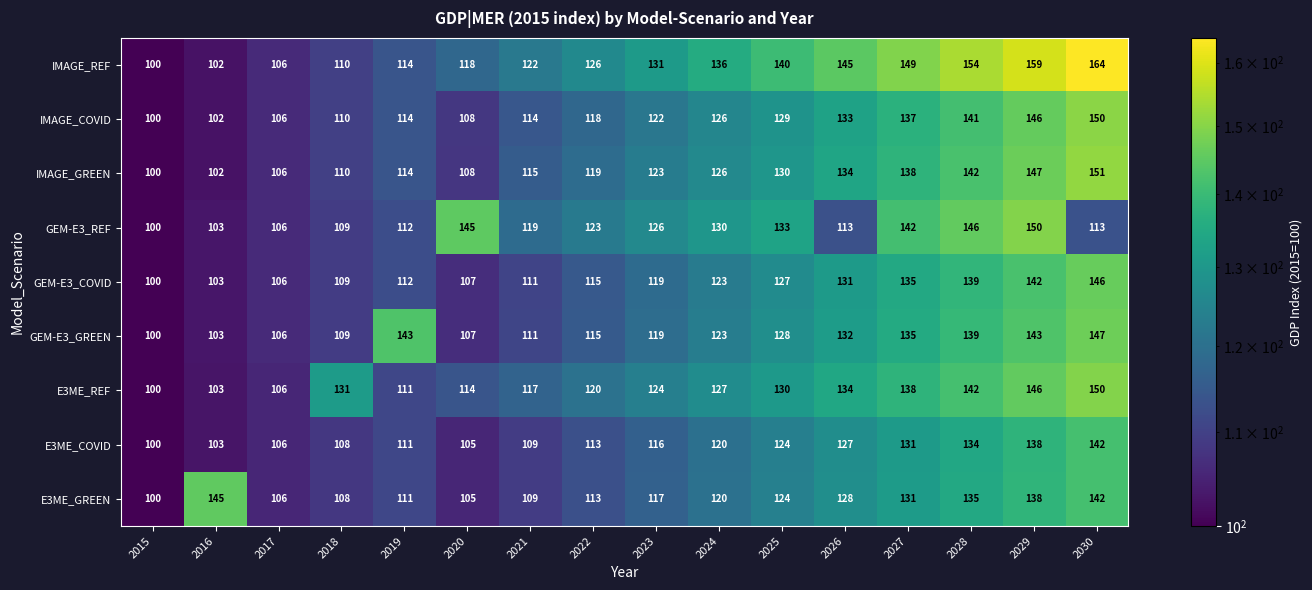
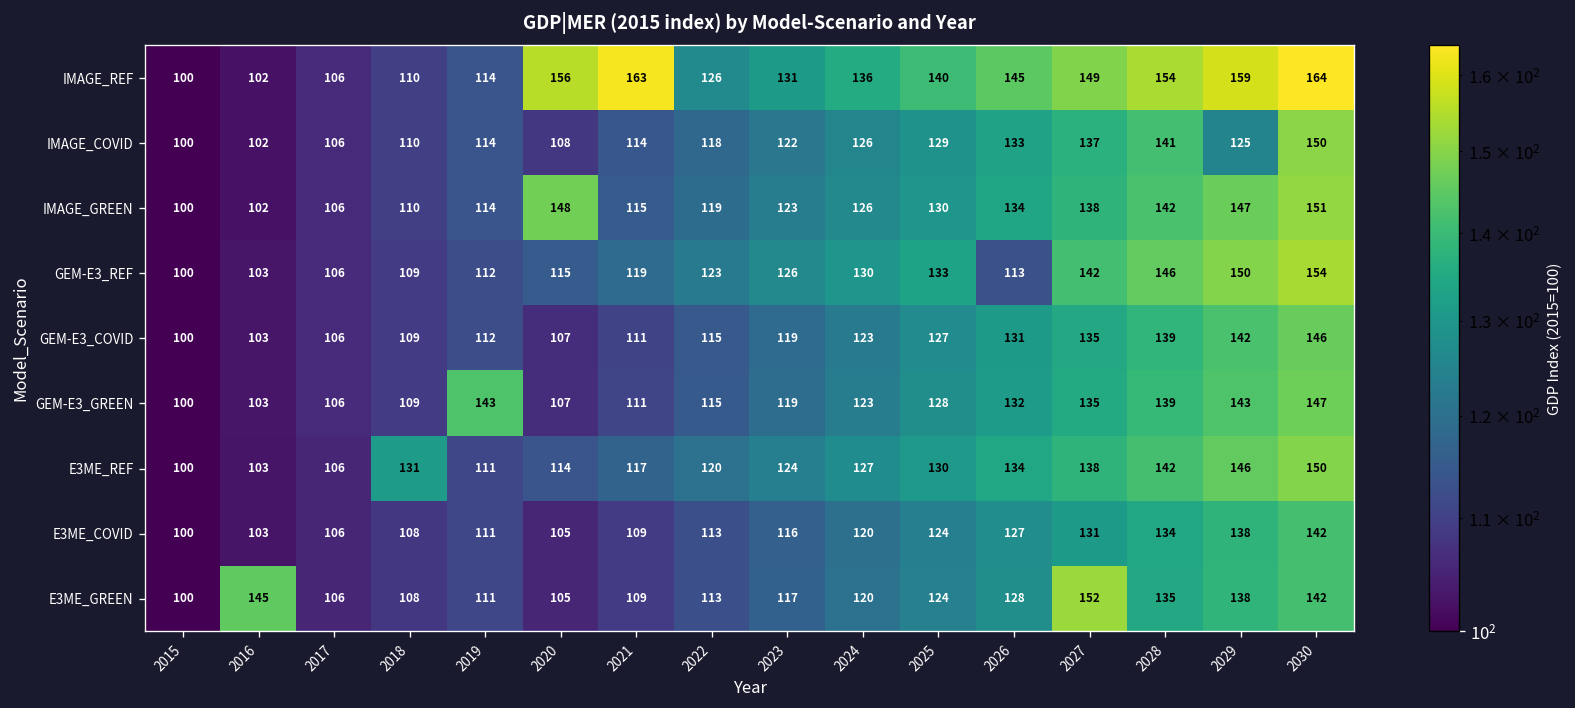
  {
    "IMAGE_REF": {
      "2015": 100,
      "2016": 102,
      "2017": 106,
      "2018": 110,
      "2019": 114,
-     "2020": 118,
-     "2021": 122,
+     "2020": 156,
+     "2021": 163,
      "2022": 126,
      "2023": 131,
      "2024": 136,
      "2025": 140,
      "2026": 145,
      "2027": 149,
      "2028": 154,
      "2029": 159,
      "2030": 164
    },
    "IMAGE_COVID": {
      "2015": 100,
      "2016": 102,
      "2017": 106,
      "2018": 110,
      "2019": 114,
      "2020": 108,
      "2021": 114,
      "2022": 118,
      "2023": 122,
      "2024": 126,
      "2025": 129,
      "2026": 133,
      "2027": 137,
      "2028": 141,
-     "2029": 146,
+     "2029": 125,
      "2030": 150
    },
    "IMAGE_GREEN": {
      "2015": 100,
      "2016": 102,
      "2017": 106,
      "2018": 110,
      "2019": 114,
-     "2020": 108,
+     "2020": 148,
      "2021": 115,
      "2022": 119,
      "2023": 123,
      "2024": 126,
      "2025": 130,
      "2026": 134,
      "2027": 138,
      "2028": 142,
      "2029": 147,
      "2030": 151
    },
    "GEM-E3_REF": {
      "2015": 100,
      "2016": 103,
      "2017": 106,
      "2018": 109,
      "2019": 112,
-     "2020": 145,
+     "2020": 115,
      "2021": 119,
      "2022": 123,
      "2023": 126,
      "2024": 130,
      "2025": 133,
      "2026": 113,
      "2027": 142,
      "2028": 146,
      "2029": 150,
-     "2030": 113
+     "2030": 154
    },
    "GEM-E3_COVID": {
      "2015": 100,
      "2016": 103,
      "2017": 106,
      "2018": 109,
      "2019": 112,
      "2020": 107,
      "2021": 111,
      "2022": 115,
      "2023": 119,
      "2024": 123,
      "2025": 127,
      "2026": 131,
      "2027": 135,
      "2028": 139,
      "2029": 142,
      "2030": 146
    },
    "GEM-E3_GREEN": {
      "2015": 100,
      "2016": 103,
      "2017": 106,
      "2018": 109,
      "2019": 143,
      "2020": 107,
      "2021": 111,
      "2022": 115,
      "2023": 119,
      "2024": 123,
      "2025": 128,
      "2026": 132,
      "2027": 135,
      "2028": 139,
      "2029": 143,
      "2030": 147
    },
    "E3ME_REF": {
      "2015": 100,
      "2016": 103,
      "2017": 106,
      "2018": 131,
      "2019": 111,
      "2020": 114,
      "2021": 117,
      "2022": 120,
      "2023": 124,
      "2024": 127,
      "2025": 130,
      "2026": 134,
      "2027": 138,
      "2028": 142,
      "2029": 146,
      "2030": 150
    },
    "E3ME_COVID": {
      "2015": 100,
      "2016": 103,
      "2017": 106,
      "2018": 108,
      "2019": 111,
      "2020": 105,
      "2021": 109,
      "2022": 113,
      "2023": 116,
      "2024": 120,
      "2025": 124,
      "2026": 127,
      "2027": 131,
      "2028": 134,
      "2029": 138,
      "2030": 142
    },
    "E3ME_GREEN": {
      "2015": 100,
      "2016": 145,
      "2017": 106,
      "2018": 108,
      "2019": 111,
      "2020": 105,
      "2021": 109,
      "2022": 113,
      "2023": 117,
      "2024": 120,
      "2025": 124,
      "2026": 128,
-     "2027": 131,
+     "2027": 152,
      "2028": 135,
      "2029": 138,
      "2030": 142
    }
  }
